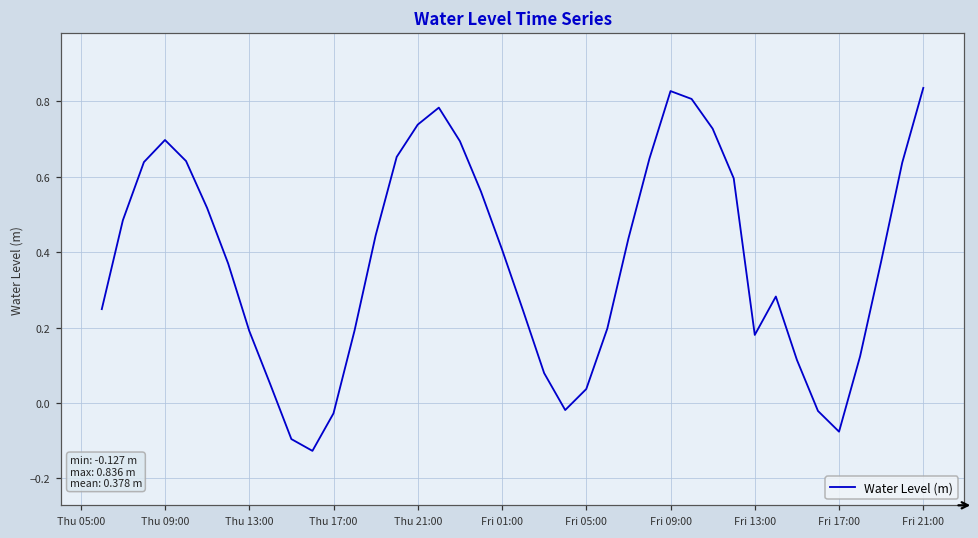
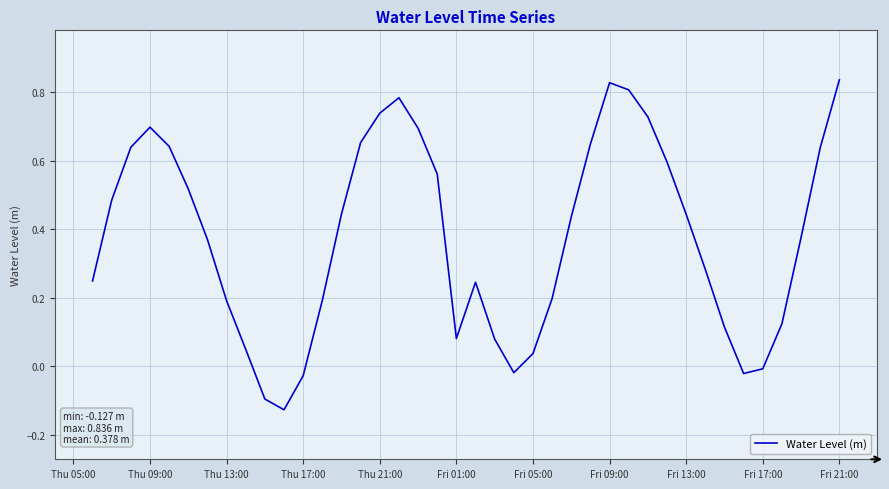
  {
    "Thu 09:00": 0.70,
    "Thu 13:00": 0.19,
    "Thu 17:00": -0.03,
    "Thu 21:00": 0.74,
-   "Fri 01:00": 0.41,
+   "Fri 01:00": 0.08,
    "Fri 05:00": 0.04,
    "Fri 09:00": 0.83,
-   "Fri 13:00": 0.18,
-   "Fri 17:00": -0.08,
+   "Fri 13:00": 0.44,
+   "Fri 17:00": -0.01,
    "Fri 21:00": 0.84
  }
